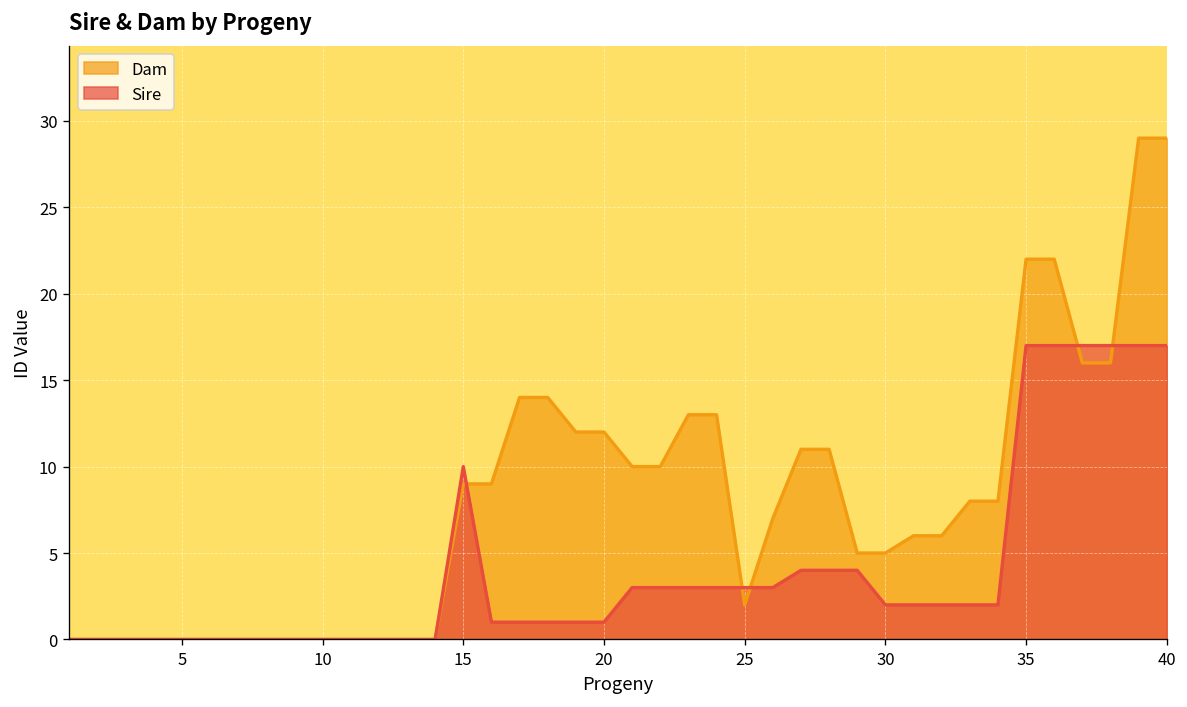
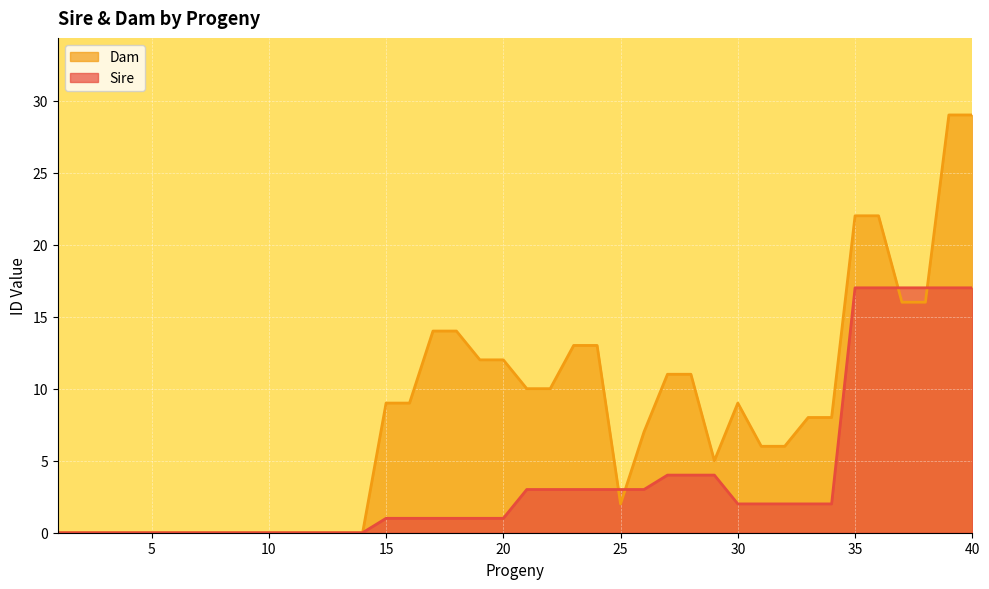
  {
    "Dam": {
      "15": 9,
      "20": 12,
      "25": 2,
-     "30": 5,
+     "30": 9,
      "35": 22,
      "40": 29
    },
    "Sire": {
-     "15": 10,
+     "15": 1,
      "20": 1,
      "25": 3,
      "30": 2,
      "35": 17,
      "40": 17
    }
  }
